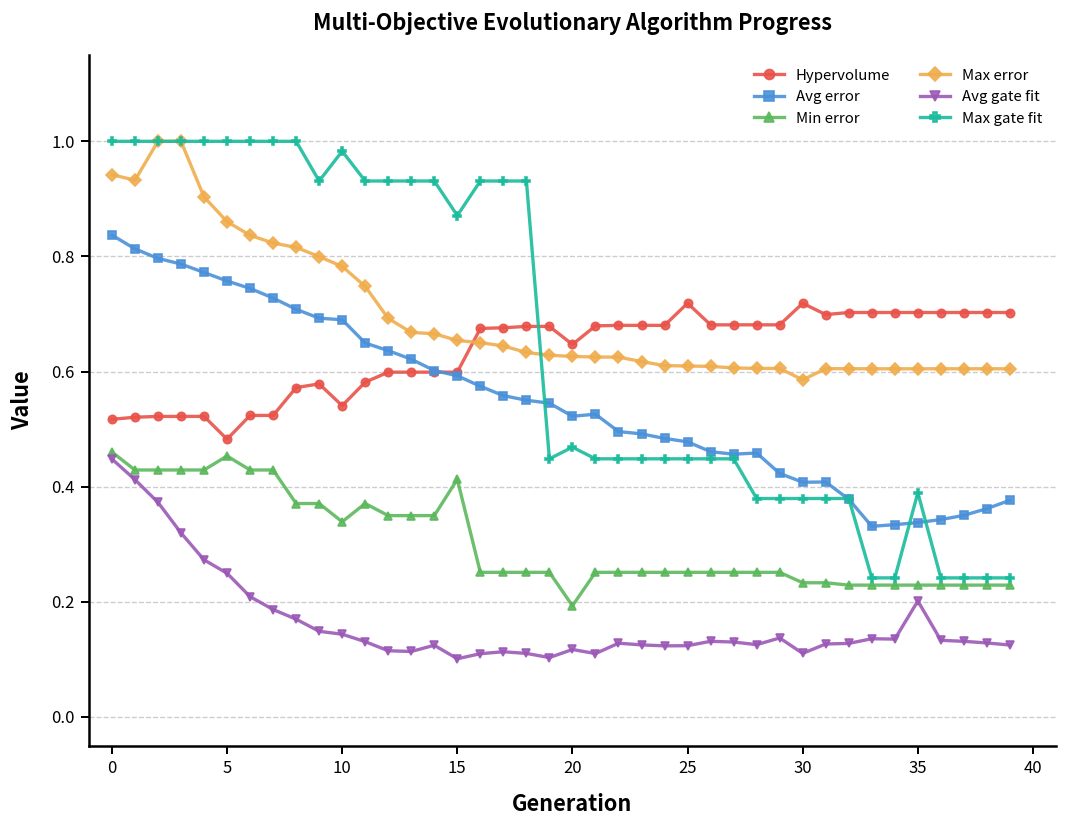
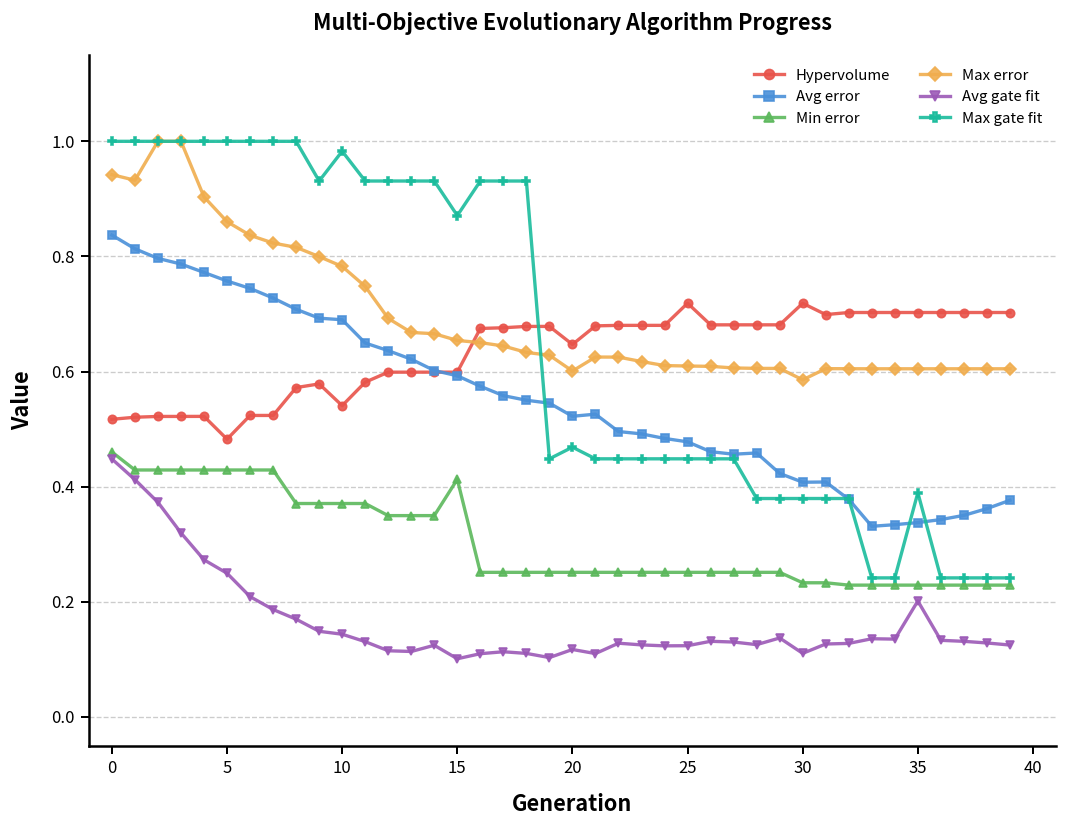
  {
    "Hypervolume": {
      "0": 0.52,
      "5": 0.48,
      "10": 0.54,
      "15": 0.60,
      "20": 0.65,
      "25": 0.72,
      "30": 0.72,
      "35": 0.70
    },
    "Avg error": {
      "0": 0.84,
      "5": 0.76,
      "10": 0.69,
      "15": 0.59,
      "20": 0.52,
      "25": 0.48,
      "30": 0.41,
      "35": 0.34
    },
    "Min error": {
      "0": 0.46,
-     "5": 0.45,
-     "10": 0.34,
+     "5": 0.43,
+     "10": 0.37,
      "15": 0.41,
-     "20": 0.19,
+     "20": 0.25,
      "25": 0.25,
      "30": 0.23,
      "35": 0.23
    },
    "Max error": {
      "0": 0.94,
      "5": 0.86,
      "10": 0.78,
      "15": 0.65,
-     "20": 0.63,
+     "20": 0.60,
      "25": 0.61,
      "30": 0.59,
      "35": 0.60
    },
    "Avg gate fit": {
      "0": 0.45,
      "5": 0.25,
      "10": 0.14,
      "15": 0.10,
      "20": 0.12,
      "25": 0.12,
      "30": 0.11,
      "35": 0.20
    },
    "Max gate fit": {
      "0": 1.00,
      "5": 1.00,
      "10": 0.98,
      "15": 0.87,
      "20": 0.47,
      "25": 0.45,
      "30": 0.38,
      "35": 0.39
    }
  }
